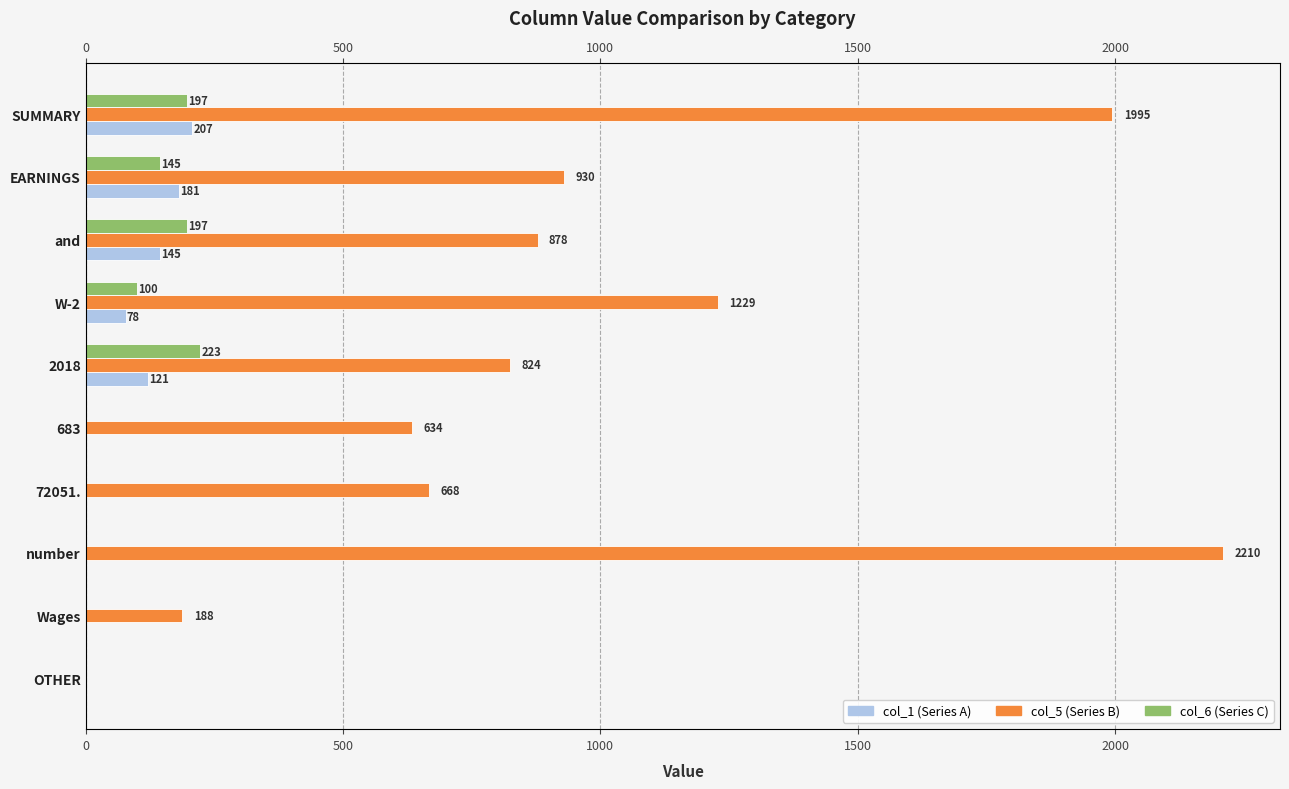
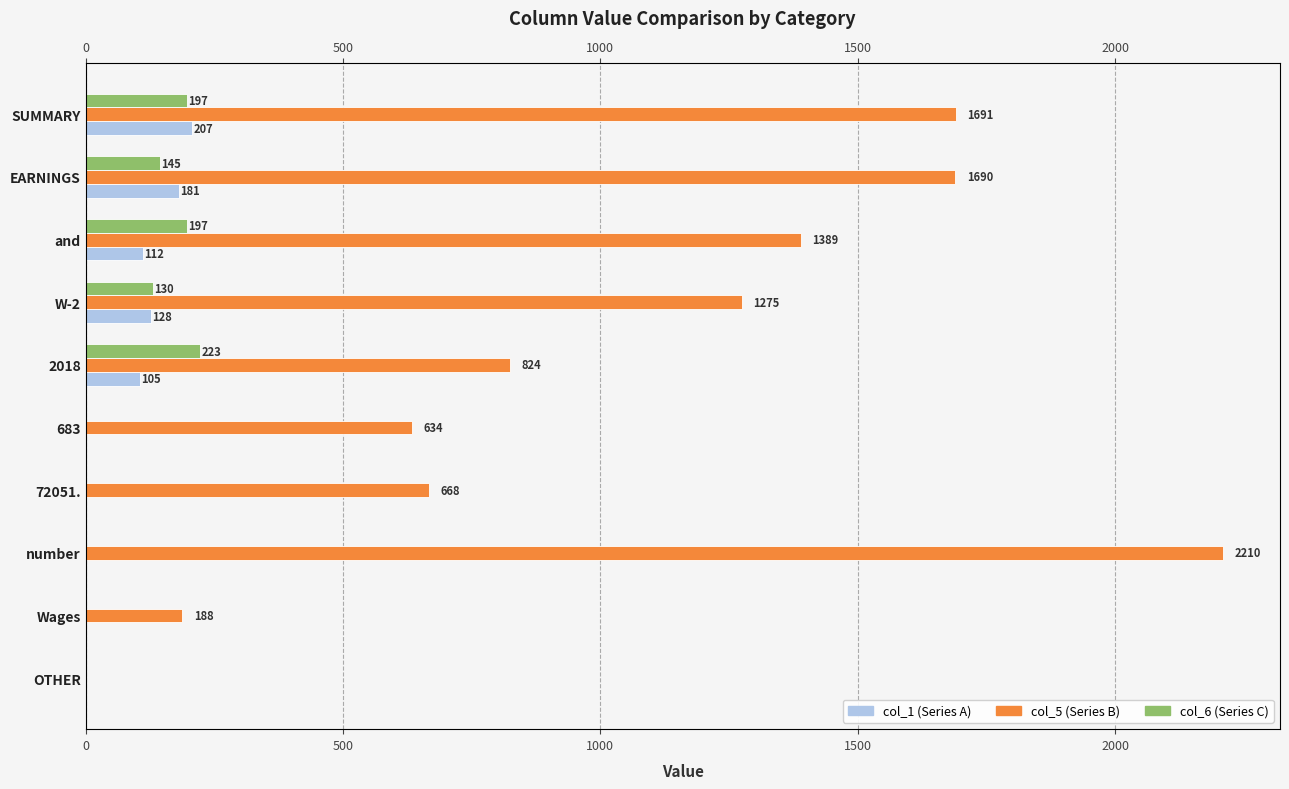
  {
    "col_1 (Series A)": {
      "SUMMARY": 207,
      "EARNINGS": 181,
-     "and": 145,
-     "W-2": 78,
-     "2018": 121
+     "and": 112,
+     "W-2": 128,
+     "2018": 105
    },
    "col_5 (Series B)": {
-     "SUMMARY": 1995,
-     "EARNINGS": 930,
-     "and": 878,
-     "W-2": 1229,
+     "SUMMARY": 1691,
+     "EARNINGS": 1690,
+     "and": 1389,
+     "W-2": 1275,
      "2018": 824,
      "683": 634,
      "72051.": 668,
      "number": 2210,
      "Wages": 188
    },
    "col_6 (Series C)": {
      "SUMMARY": 197,
      "EARNINGS": 145,
      "and": 197,
-     "W-2": 100,
+     "W-2": 130,
      "2018": 223
    }
  }
